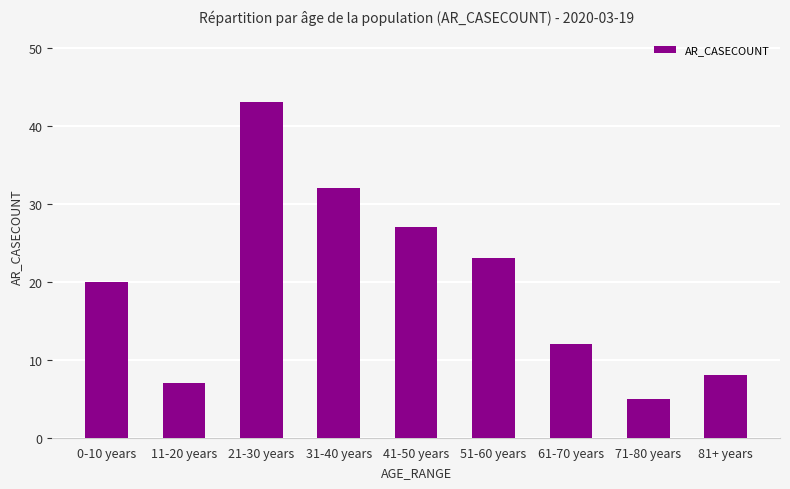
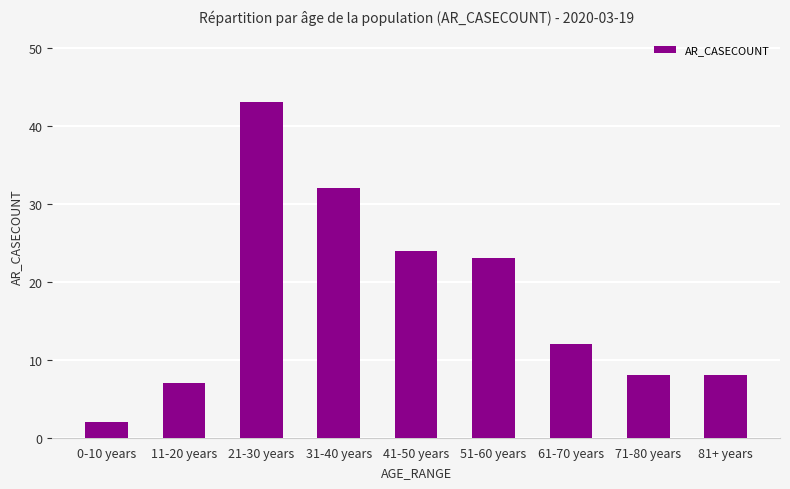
  {
-   "0-10 years": 20,
+   "0-10 years": 2,
    "11-20 years": 7,
    "21-30 years": 43,
    "31-40 years": 32,
-   "41-50 years": 27,
+   "41-50 years": 24,
    "51-60 years": 23,
    "61-70 years": 12,
-   "71-80 years": 5,
+   "71-80 years": 8,
    "81+ years": 8
  }
